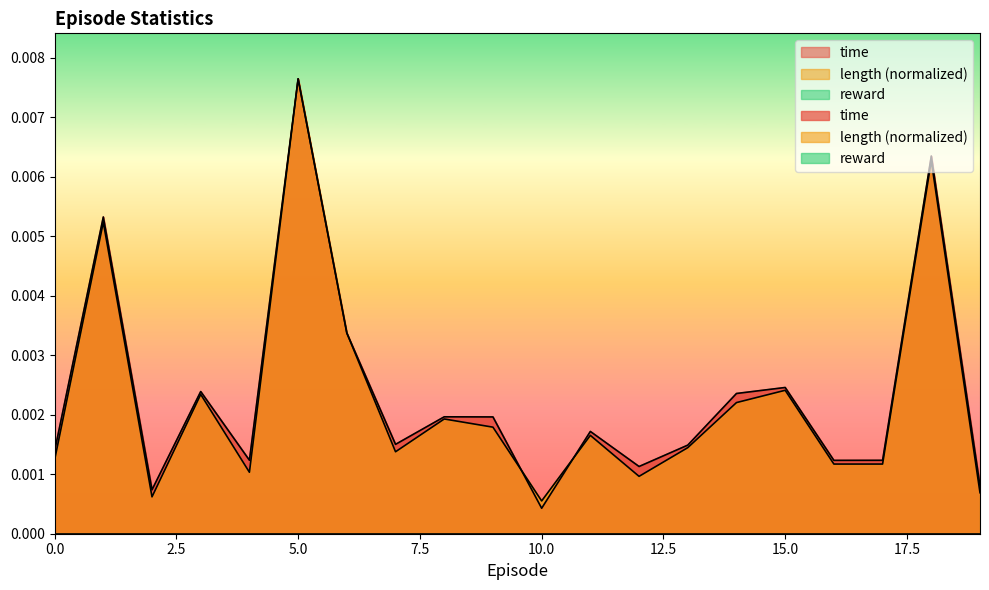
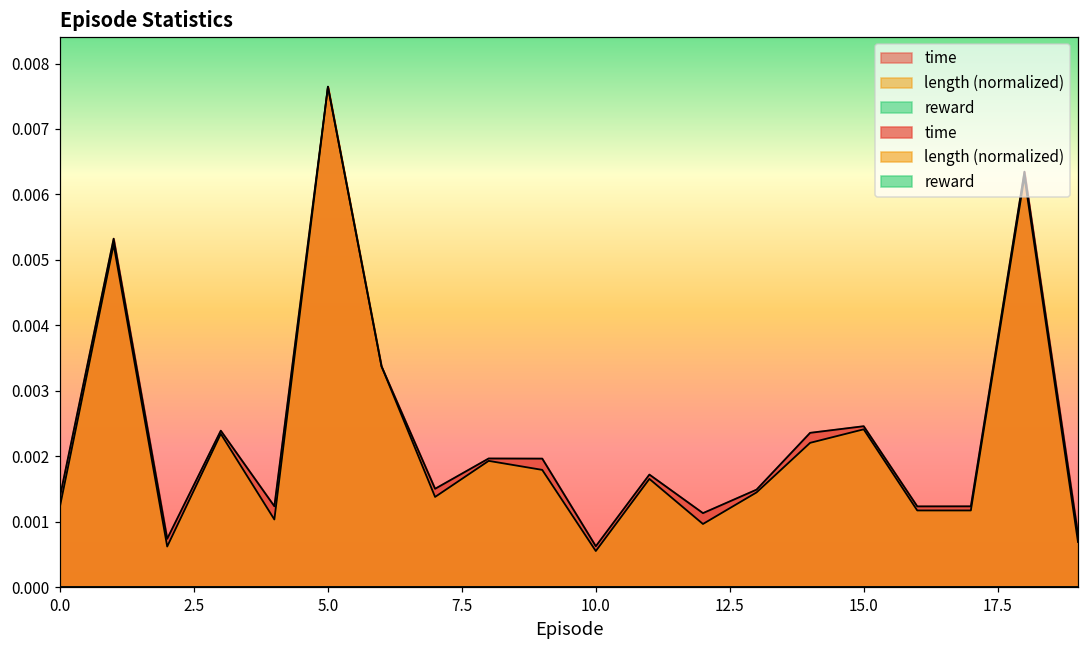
  {
    "time": {
      "0.0": 0.0014,
-     "10.0": 0.0004,
+     "10.0": 0.0006,
      "15.0": 0.0025
    },
    "length (normalized)": {
      "0.0": 0.0012,
      "10.0": 0.0006,
      "15.0": 0.0024
    },
    "reward": {
      "0.0": 0.0000,
      "5.0": 0.0000,
      "10.0": 0.0000,
      "15.0": 0.0000
    }
  }
